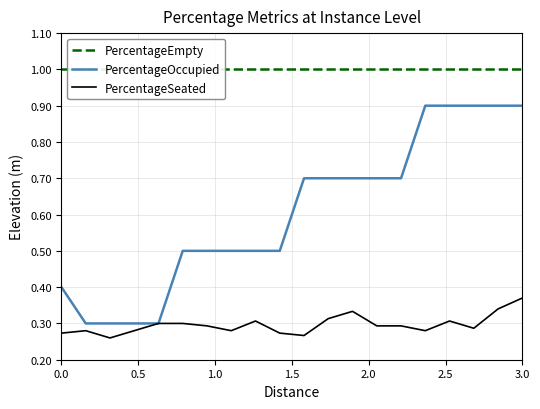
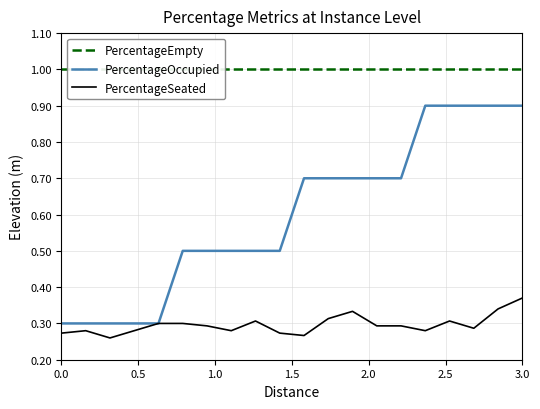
  {
    "PercentageEmpty": {
      "0.0": 1.0,
      "3.0": 1.0
    },
    "PercentageOccupied": {
-     "0.0": 0.4,
+     "0.0": 0.3,
      "3.0": 0.9
    },
    "PercentageSeated": {
      "0.0": 0.27,
      "3.0": 0.37
    }
  }
